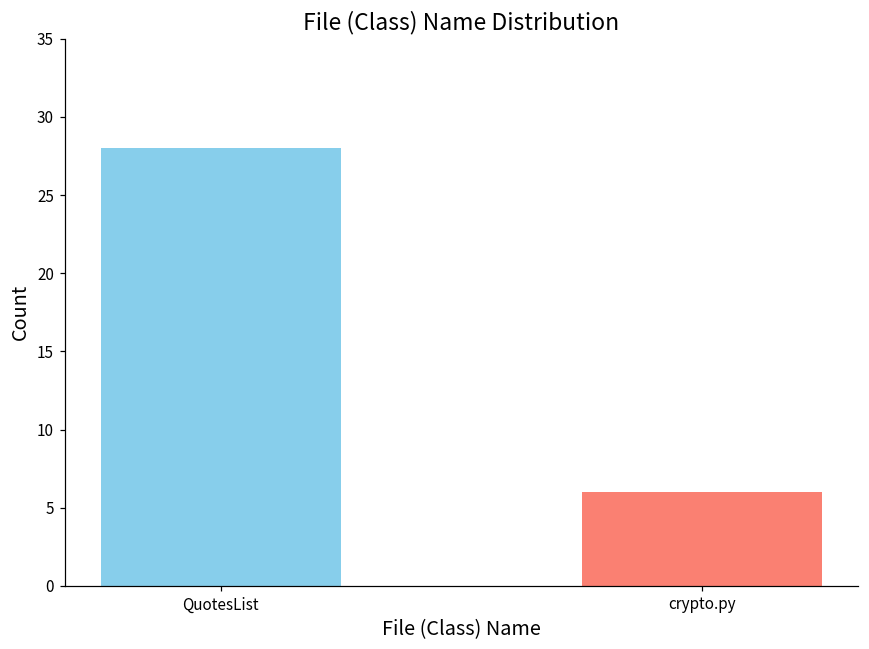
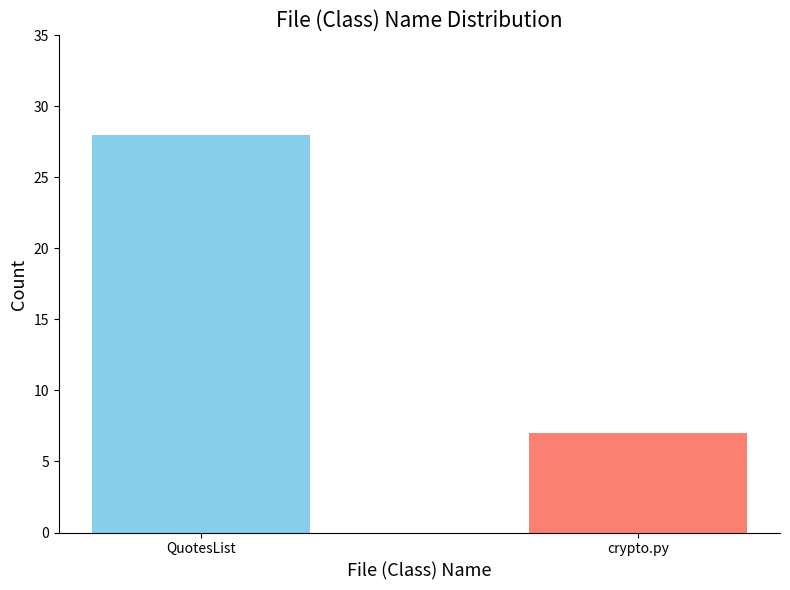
  {
    "QuotesList": 28,
-   "crypto.py": 6
+   "crypto.py": 7
  }
